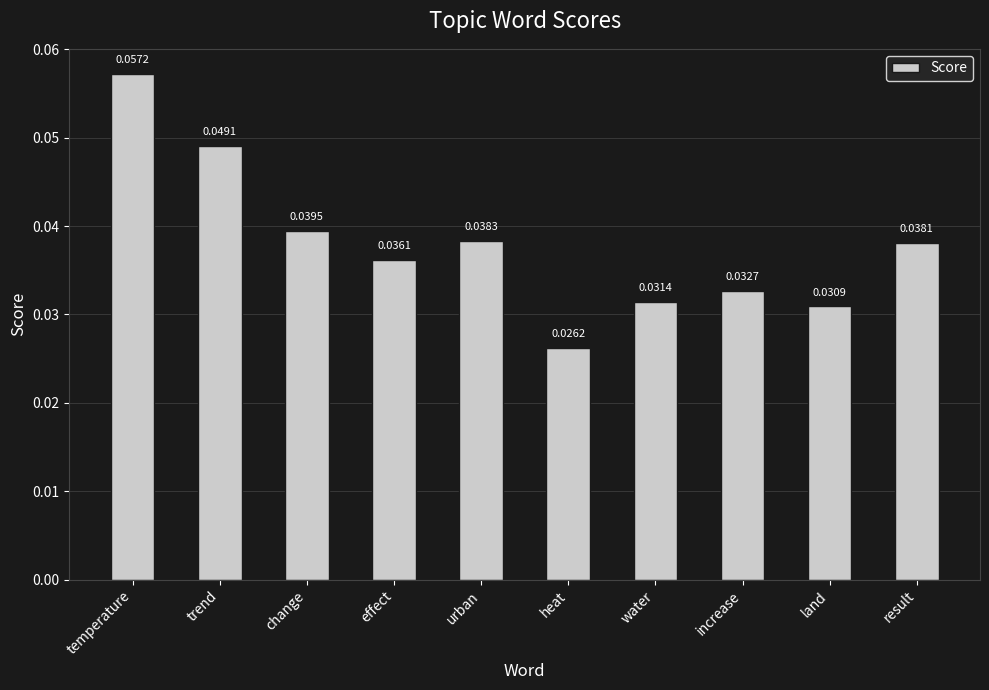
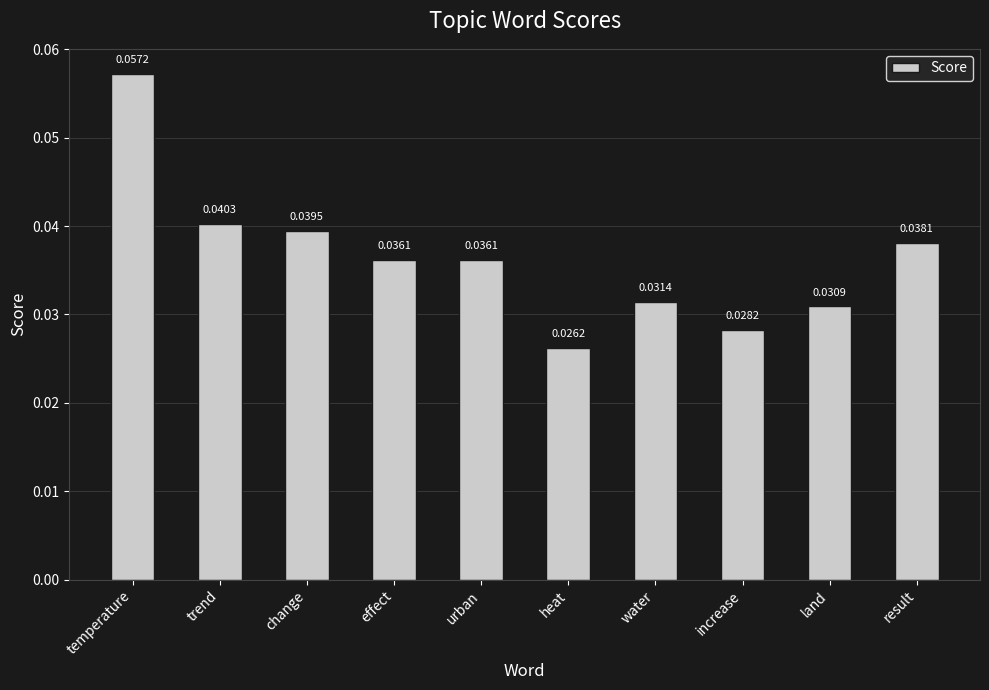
  {
    "temperature": 0.0572,
-   "trend": 0.0491,
+   "trend": 0.0403,
    "change": 0.0395,
    "effect": 0.0361,
-   "urban": 0.0383,
+   "urban": 0.0361,
    "heat": 0.0262,
    "water": 0.0314,
-   "increase": 0.0327,
+   "increase": 0.0282,
    "land": 0.0309,
    "result": 0.0381
  }
